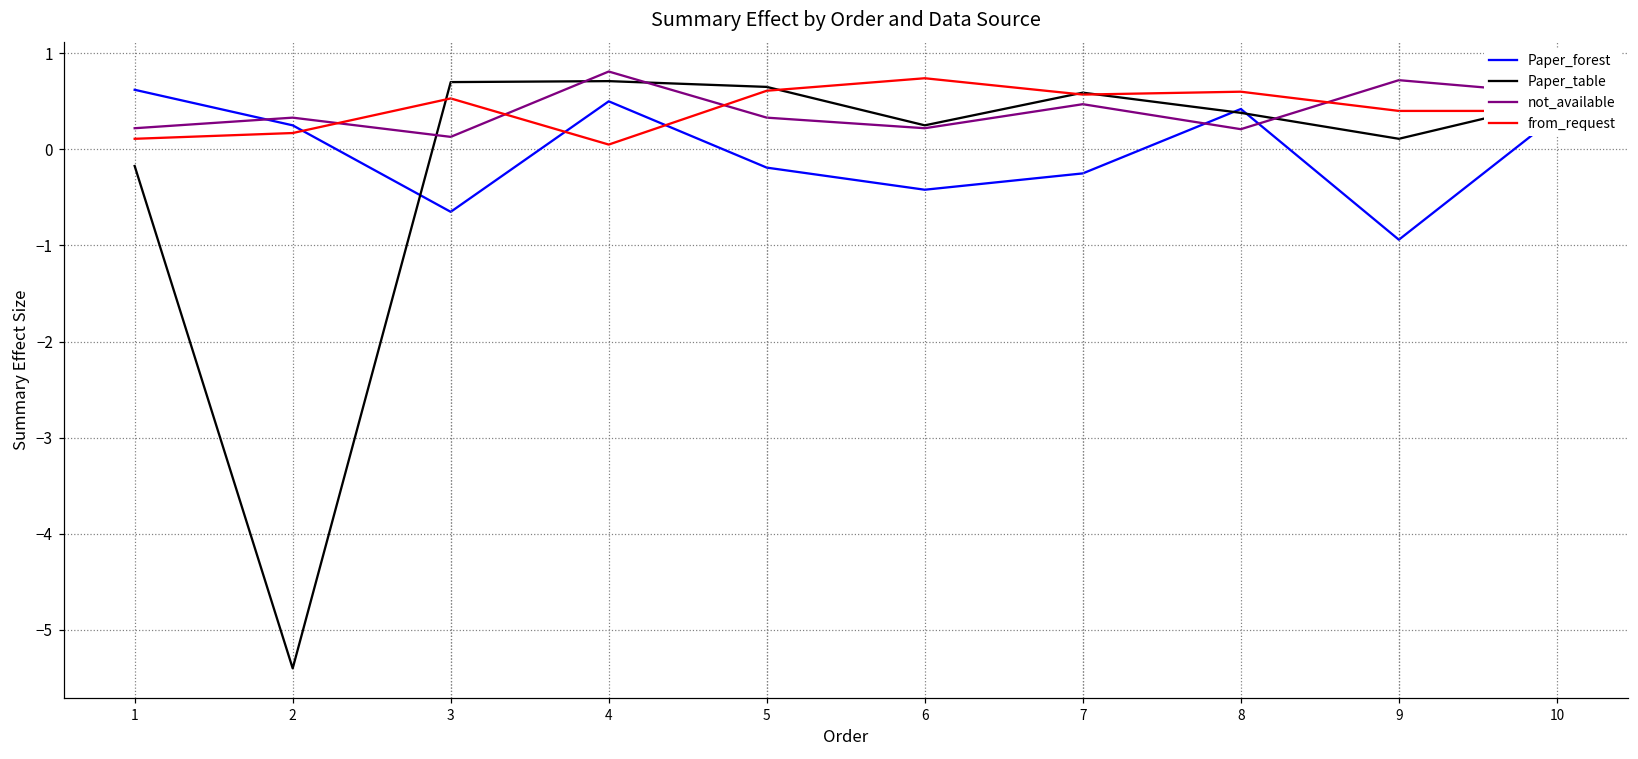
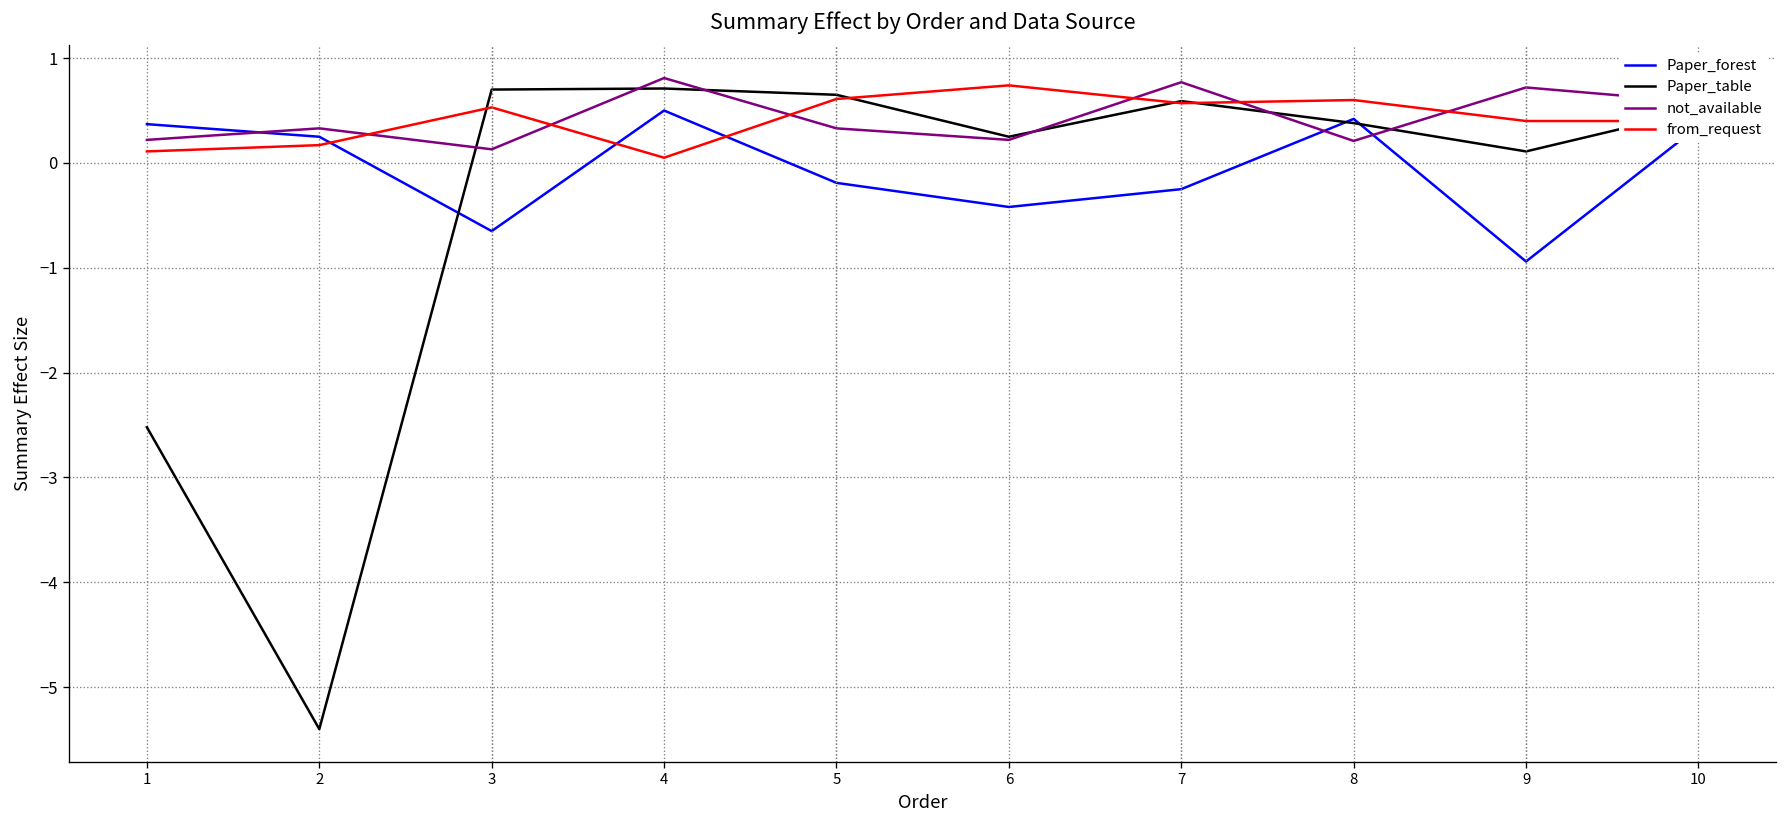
  {
    "Paper_forest": {
-     "1": 0.6,
+     "1": 0.4,
      "2": 0.3,
      "3": -0.7,
      "4": 0.5,
      "5": -0.2,
      "6": -0.4,
      "7": -0.3,
      "8": 0.4,
      "9": -0.9
    },
    "Paper_table": {
-     "1": -0.2,
+     "1": -2.5,
      "2": -5.4,
      "3": 0.7,
      "4": 0.7,
      "5": 0.7,
      "6": 0.3,
      "8": 0.4,
      "9": 0.1
    },
    "not_available": {
      "1": 0.2,
      "2": 0.3,
      "3": 0.1,
      "4": 0.8,
      "5": 0.3,
      "6": 0.2,
-     "7": 0.5,
+     "7": 0.8,
      "8": 0.2,
      "9": 0.7
    },
    "from_request": {
      "1": 0.1,
      "2": 0.2,
      "3": 0.5,
      "4": 0.1,
      "5": 0.6,
      "6": 0.7,
      "8": 0.6,
      "9": 0.4
    }
  }
